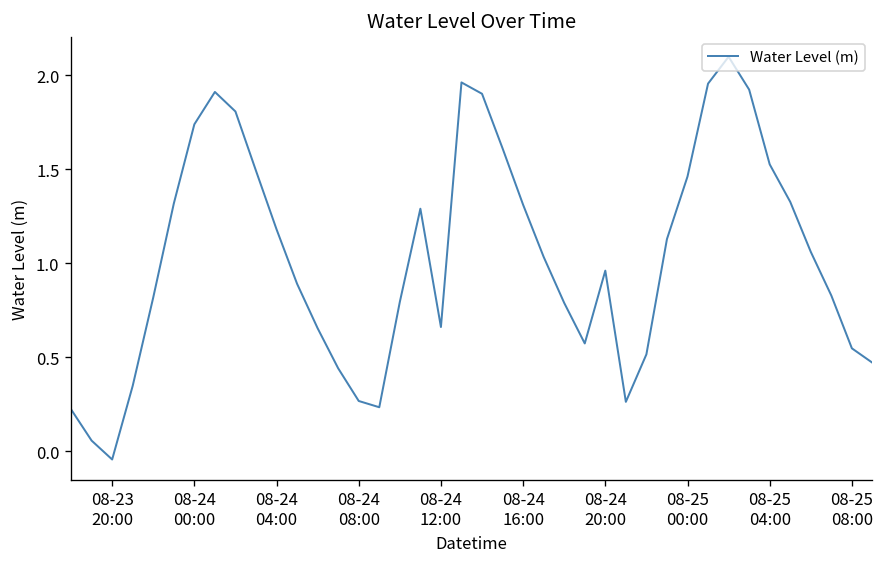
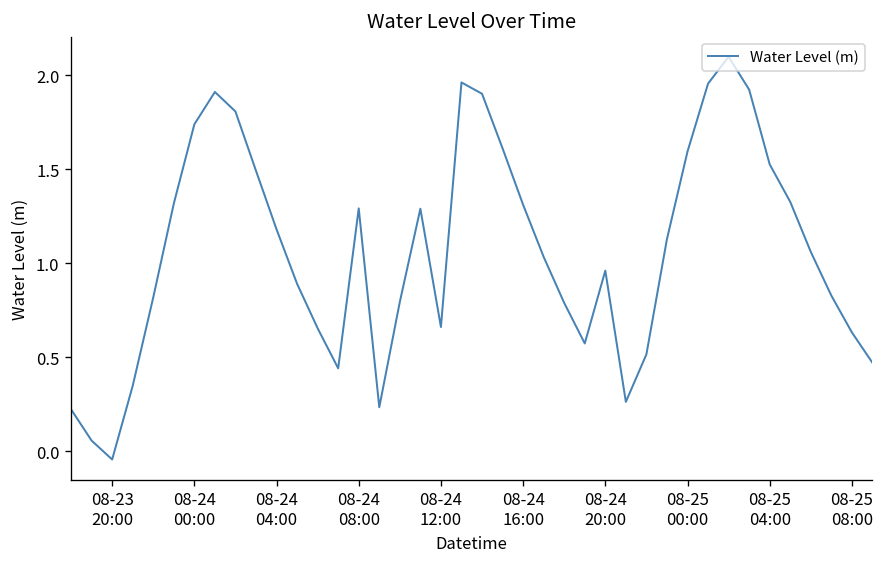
  {
    "08-23 20:00": -0.04,
    "08-24 00:00": 1.74,
    "08-24 04:00": 1.18,
-   "08-24 08:00": 0.27,
+   "08-24 08:00": 1.29,
    "08-24 12:00": 0.66,
    "08-24 16:00": 1.31,
    "08-24 20:00": 0.96,
-   "08-25 00:00": 1.46,
+   "08-25 00:00": 1.59,
    "08-25 04:00": 1.53,
-   "08-25 08:00": 0.55
+   "08-25 08:00": 0.63
  }
